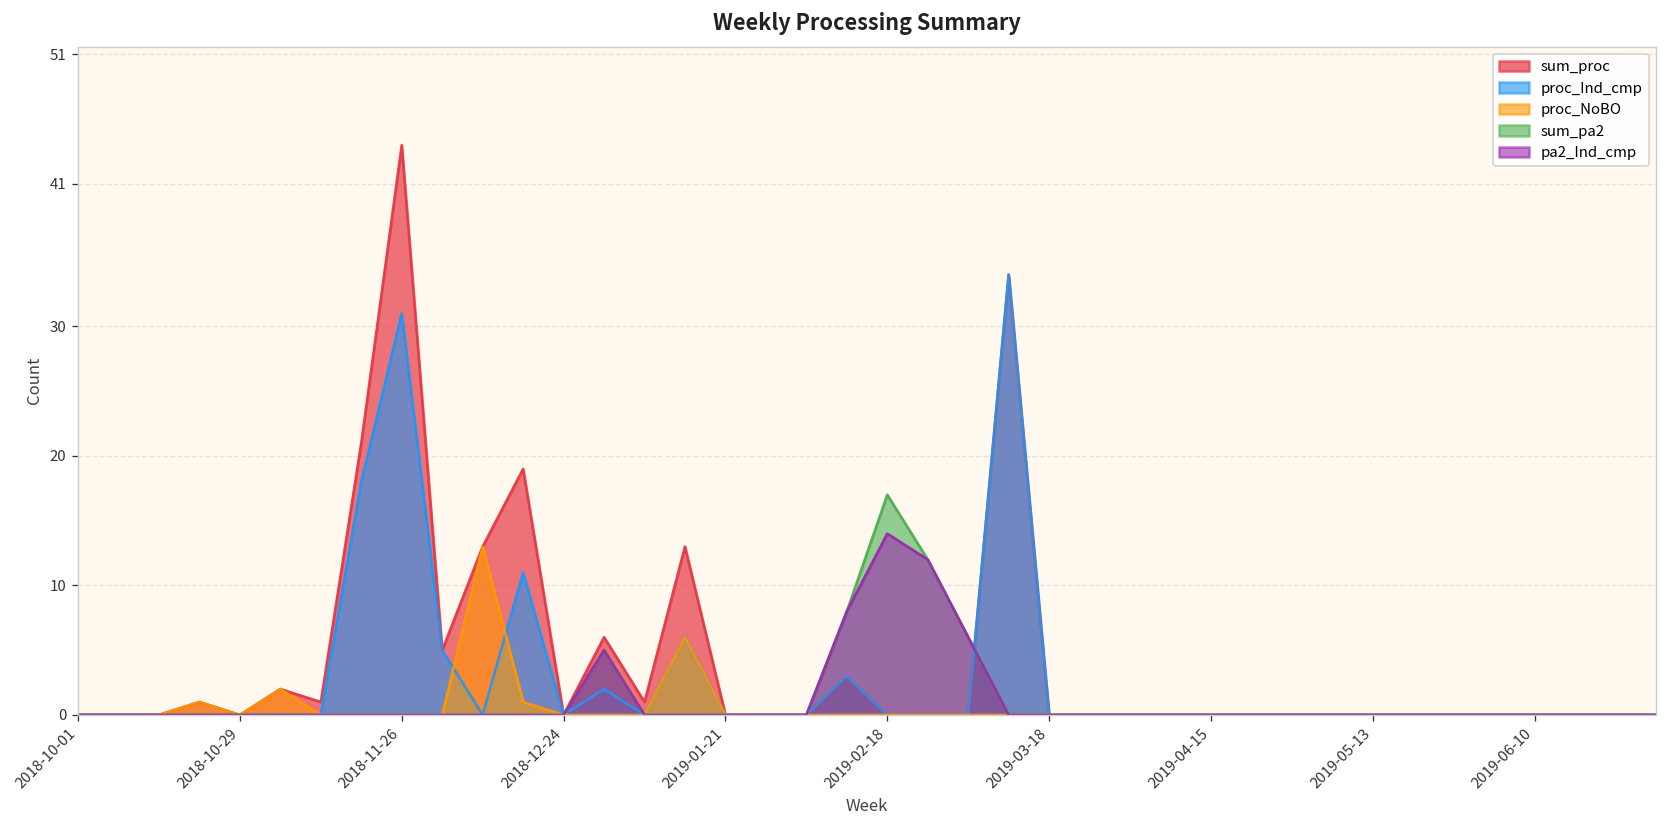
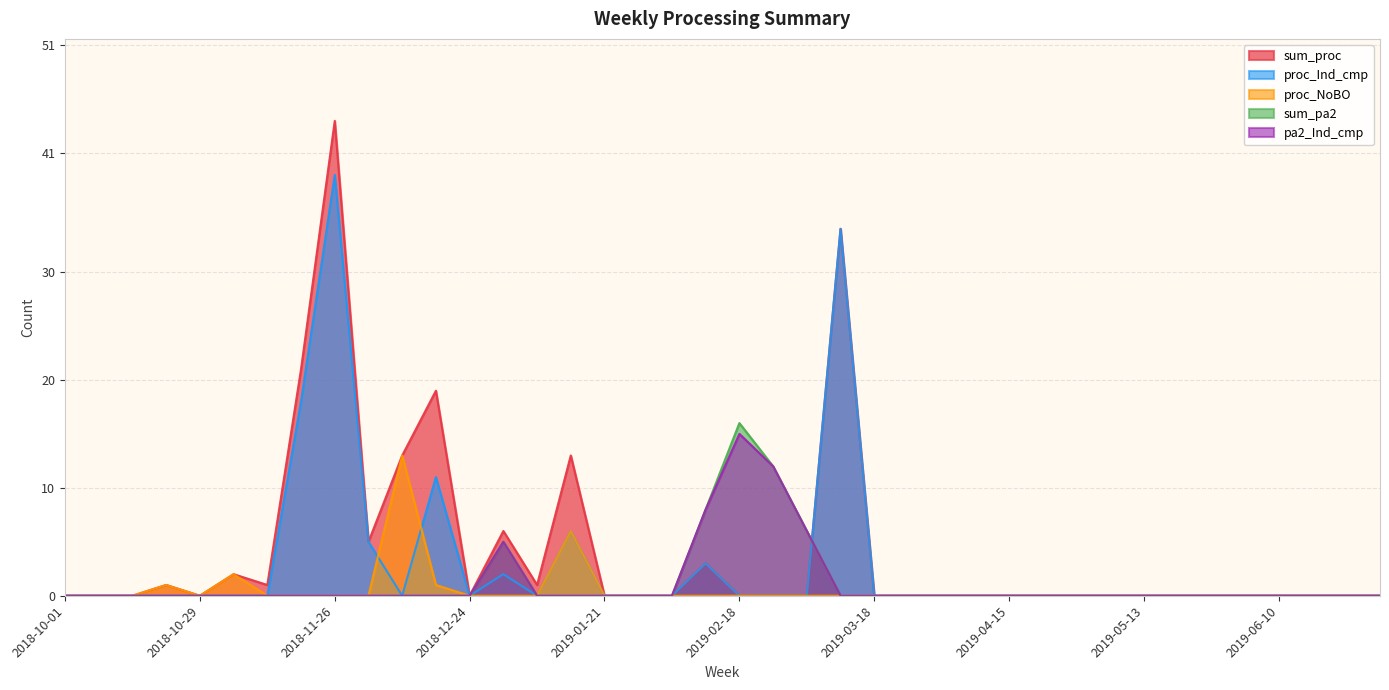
  {
    "sum_proc": {
      "2018-11-26": 44
    },
    "proc_Ind_cmp": {
-     "2018-11-26": 31
+     "2018-11-26": 39
    },
    "sum_pa2": {
-     "2019-02-18": 17
+     "2019-02-18": 16
    },
    "pa2_Ind_cmp": {
-     "2019-02-18": 14
+     "2019-02-18": 15
    }
  }
